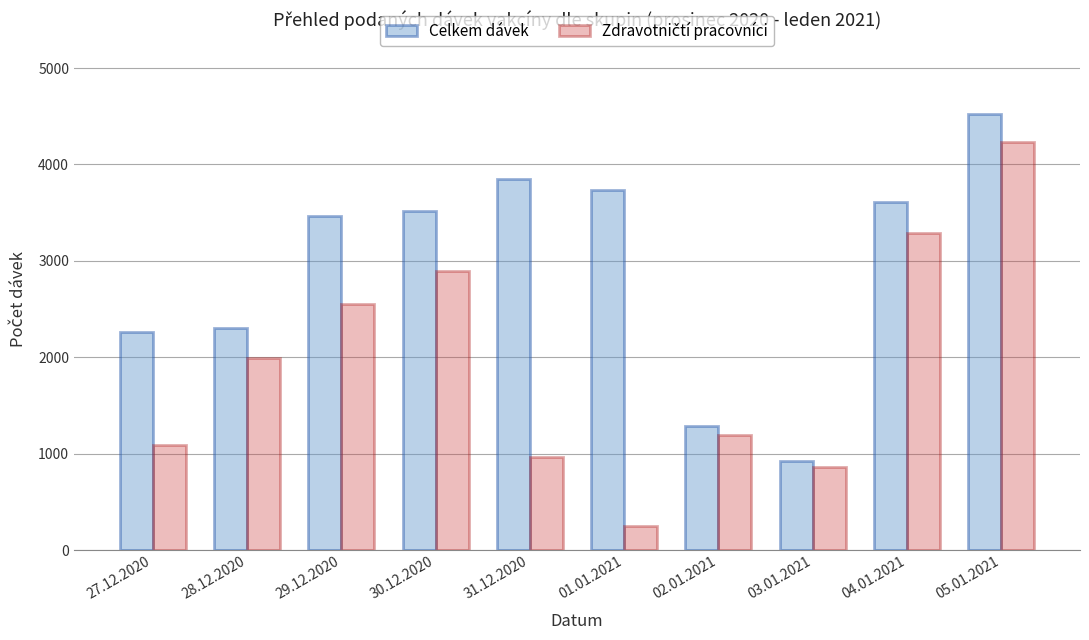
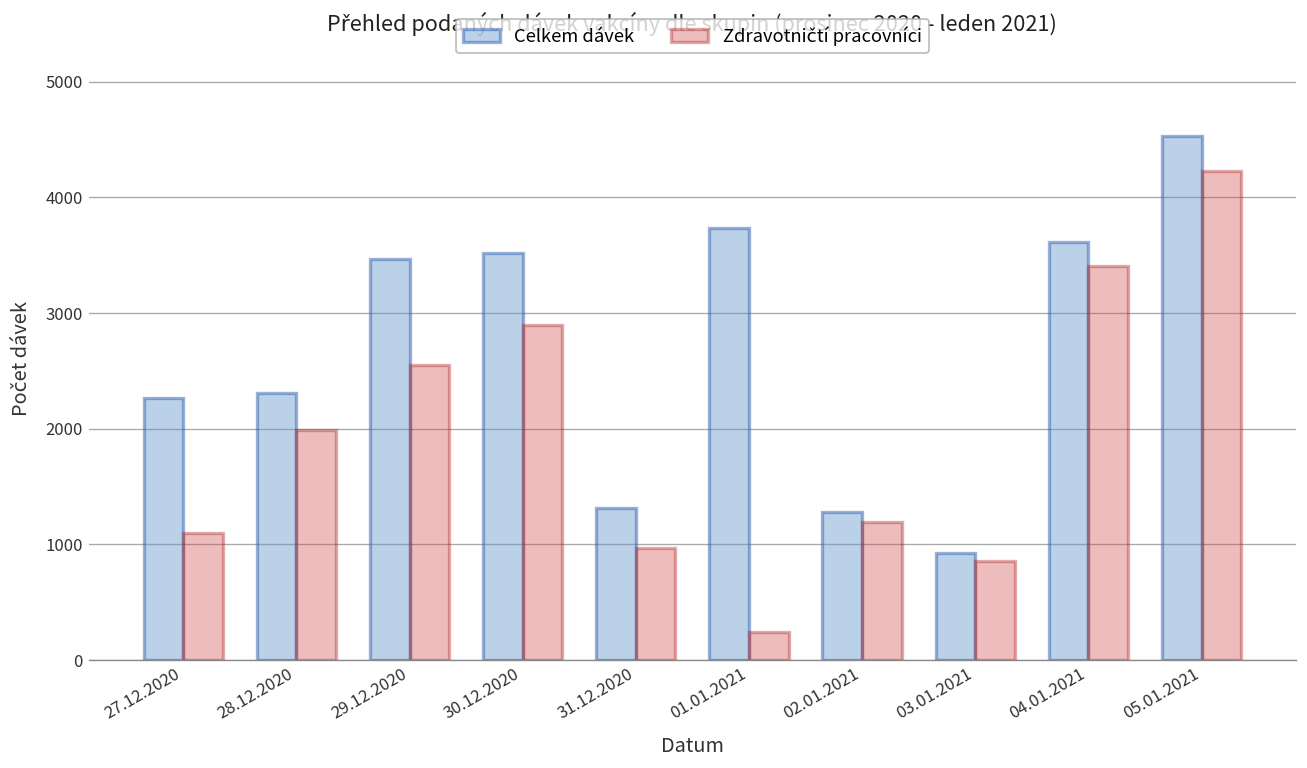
  {
    "Celkem dávek": {
      "27.12.2020": 2300,
      "28.12.2020": 2300,
      "29.12.2020": 3500,
      "30.12.2020": 3500,
-     "31.12.2020": 3900,
+     "31.12.2020": 1300,
      "01.01.2021": 3700,
      "02.01.2021": 1300,
      "03.01.2021": 900,
      "04.01.2021": 3600,
      "05.01.2021": 4500
    },
    "Zdravotničtí pracovníci": {
      "27.12.2020": 1100,
      "28.12.2020": 2000,
      "29.12.2020": 2500,
      "30.12.2020": 2900,
      "31.12.2020": 1000,
      "01.01.2021": 200,
      "02.01.2021": 1200,
      "03.01.2021": 900,
-     "04.01.2021": 3300,
+     "04.01.2021": 3400,
      "05.01.2021": 4200
    }
  }
